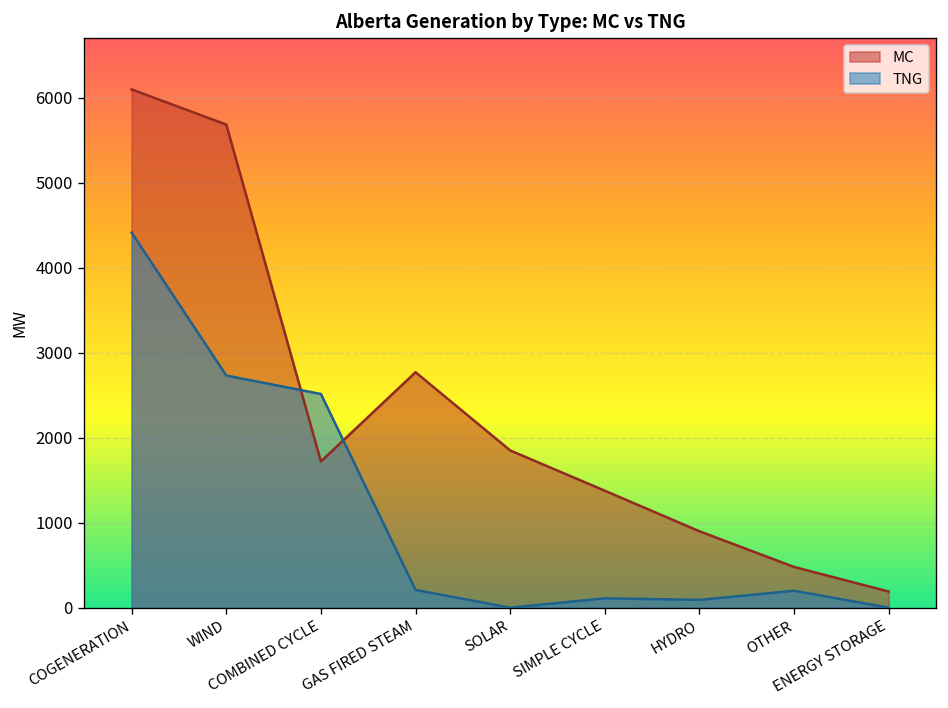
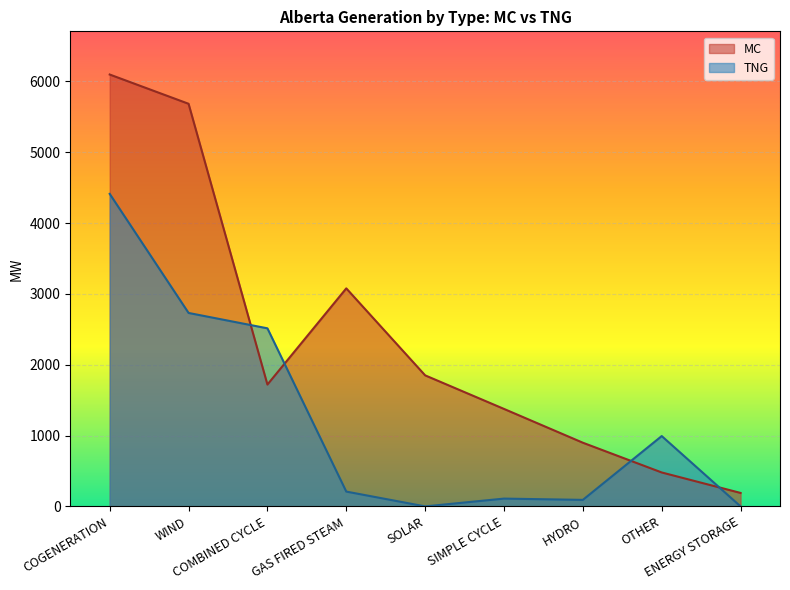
  {
    "MC": {
      "COGENERATION": 6100,
      "WIND": 5700,
      "COMBINED CYCLE": 1700,
-     "GAS FIRED STEAM": 2800,
+     "GAS FIRED STEAM": 3100,
      "SOLAR": 1900,
      "SIMPLE CYCLE": 1400,
      "HYDRO": 900,
      "OTHER": 500,
      "ENERGY STORAGE": 200
    },
    "TNG": {
      "COGENERATION": 4400,
      "WIND": 2700,
      "COMBINED CYCLE": 2500,
      "GAS FIRED STEAM": 200,
      "SOLAR": 0,
      "SIMPLE CYCLE": 100,
      "HYDRO": 100,
-     "OTHER": 200,
+     "OTHER": 1000,
      "ENERGY STORAGE": 0
    }
  }
